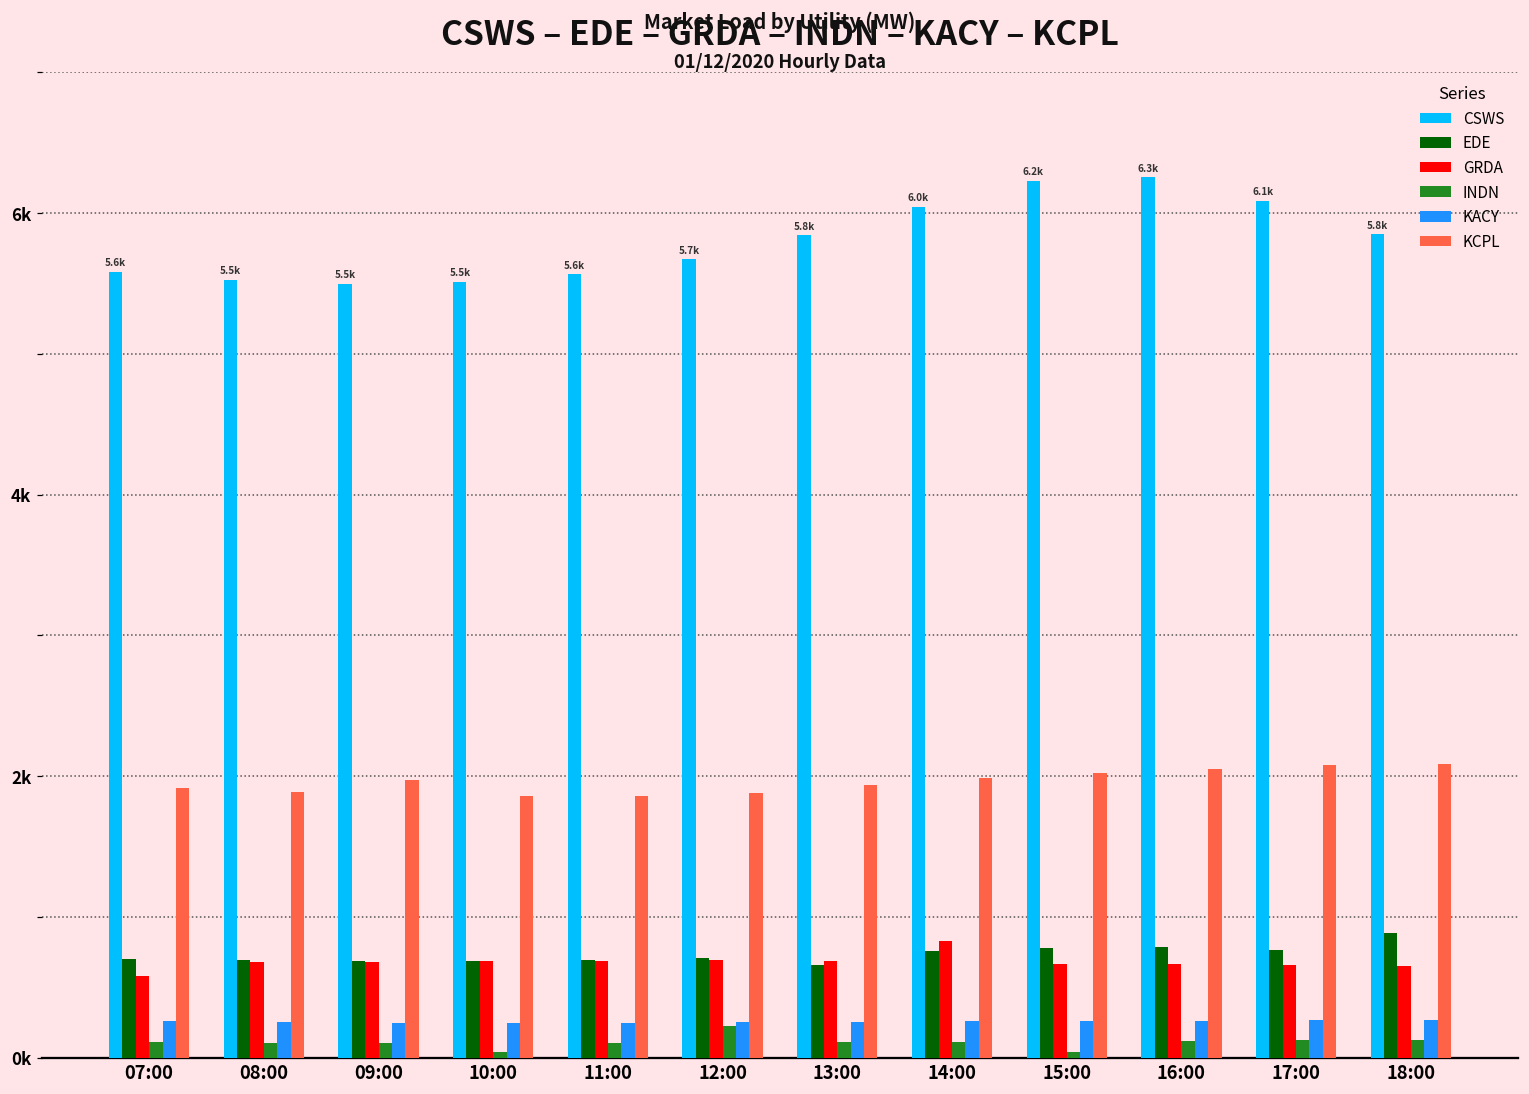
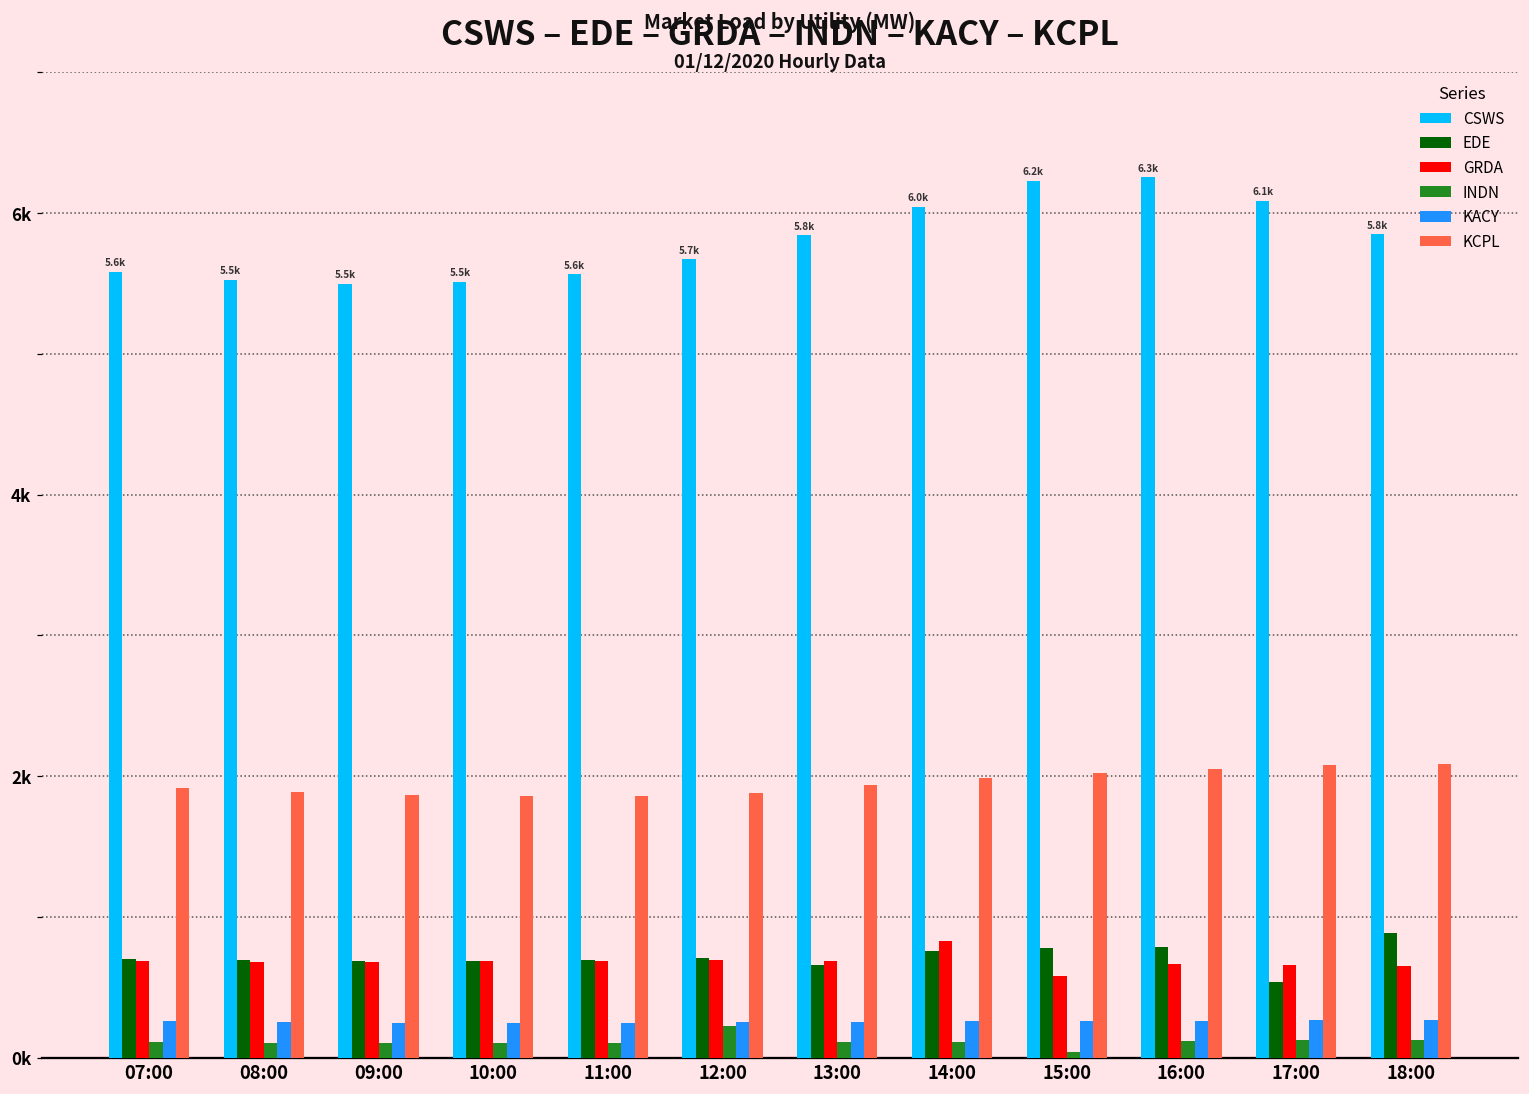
  {
    "EDE": {
      "07:00": 700,
      "08:00": 700,
      "09:00": 690,
      "10:00": 690,
      "11:00": 690,
      "12:00": 710,
      "13:00": 660,
      "14:00": 760,
      "15:00": 780,
      "16:00": 790,
-     "17:00": 760,
+     "17:00": 540,
      "18:00": 880
    },
    "GRDA": {
-     "07:00": 580,
+     "07:00": 690,
      "08:00": 680,
      "09:00": 680,
      "10:00": 680,
      "11:00": 690,
      "12:00": 690,
      "13:00": 680,
      "14:00": 830,
-     "15:00": 660,
+     "15:00": 580,
      "16:00": 670,
      "17:00": 660,
      "18:00": 650
    },
    "INDN": {
      "07:00": 110,
      "08:00": 110,
      "09:00": 100,
-     "10:00": 40,
+     "10:00": 100,
      "11:00": 100,
      "12:00": 220,
      "13:00": 110,
      "14:00": 110,
      "15:00": 40,
      "16:00": 120,
      "17:00": 130,
      "18:00": 130
    },
    "KCPL": {
      "07:00": 1920,
      "08:00": 1890,
-     "09:00": 1980,
+     "09:00": 1870,
      "10:00": 1860,
      "11:00": 1860,
      "12:00": 1880,
      "13:00": 1940,
      "14:00": 1990,
      "15:00": 2020,
      "16:00": 2050,
      "17:00": 2080,
      "18:00": 2080
    }
  }
